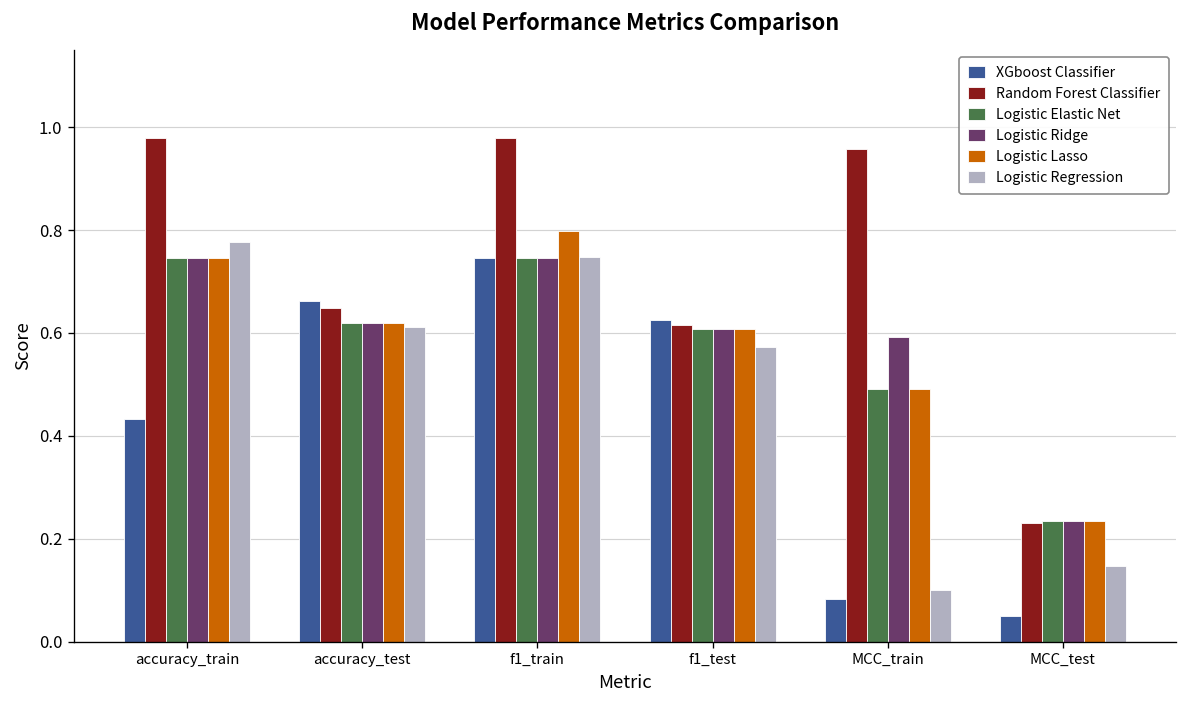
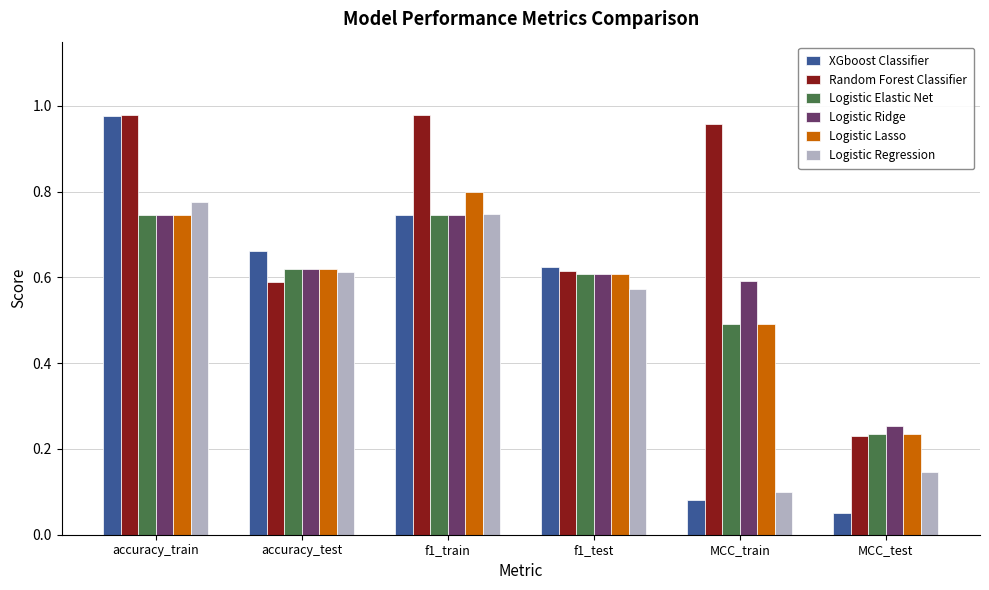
  {
    "XGboost Classifier": {
-     "accuracy_train": 0.43,
+     "accuracy_train": 0.98,
      "accuracy_test": 0.66,
      "f1_train": 0.75,
      "f1_test": 0.63,
      "MCC_train": 0.08,
      "MCC_test": 0.05
    },
    "Random Forest Classifier": {
      "accuracy_train": 0.98,
-     "accuracy_test": 0.65,
+     "accuracy_test": 0.59,
      "f1_train": 0.98,
      "f1_test": 0.62,
      "MCC_train": 0.96,
      "MCC_test": 0.23
    },
    "Logistic Elastic Net": {
      "accuracy_train": 0.75,
      "accuracy_test": 0.62,
      "f1_train": 0.75,
      "f1_test": 0.61,
      "MCC_train": 0.49,
      "MCC_test": 0.23
    },
    "Logistic Ridge": {
      "accuracy_train": 0.75,
      "accuracy_test": 0.62,
      "f1_train": 0.75,
      "f1_test": 0.61,
      "MCC_train": 0.59,
-     "MCC_test": 0.23
+     "MCC_test": 0.25
    },
    "Logistic Lasso": {
      "accuracy_train": 0.75,
      "accuracy_test": 0.62,
      "f1_train": 0.80,
      "f1_test": 0.61,
      "MCC_train": 0.49,
      "MCC_test": 0.23
    },
    "Logistic Regression": {
      "accuracy_train": 0.78,
      "accuracy_test": 0.61,
      "f1_train": 0.75,
      "f1_test": 0.57,
      "MCC_train": 0.10,
      "MCC_test": 0.15
    }
  }
